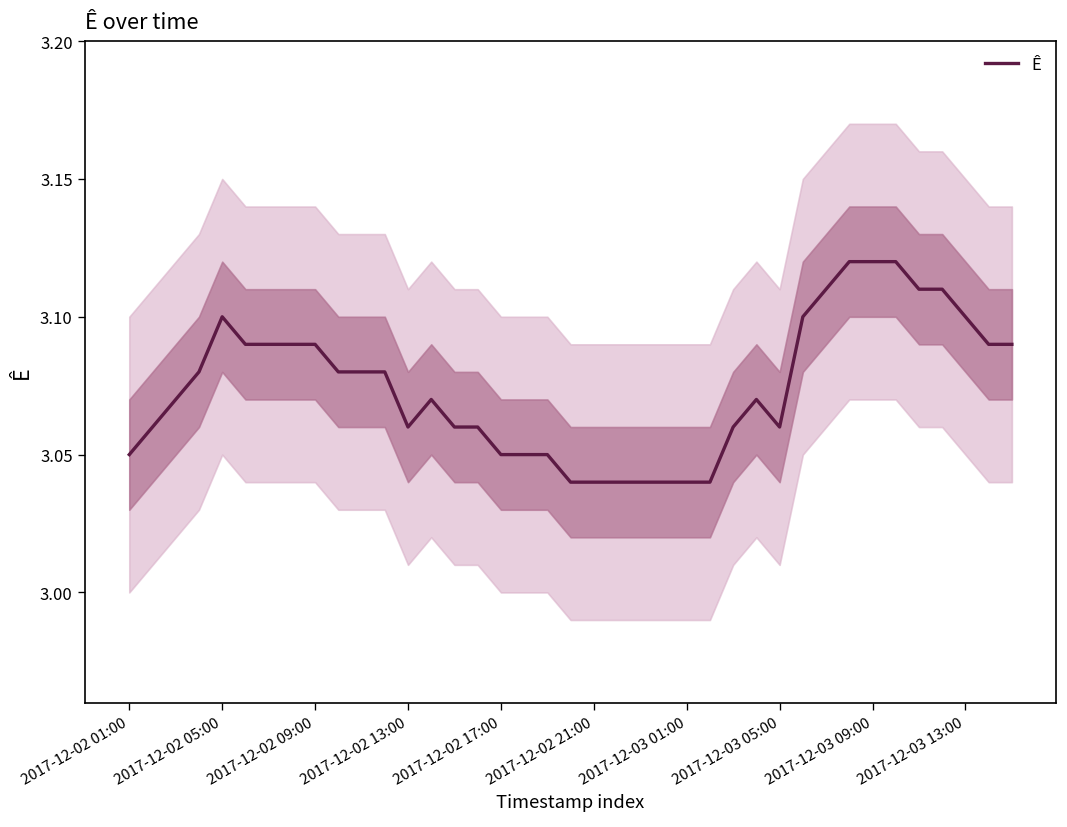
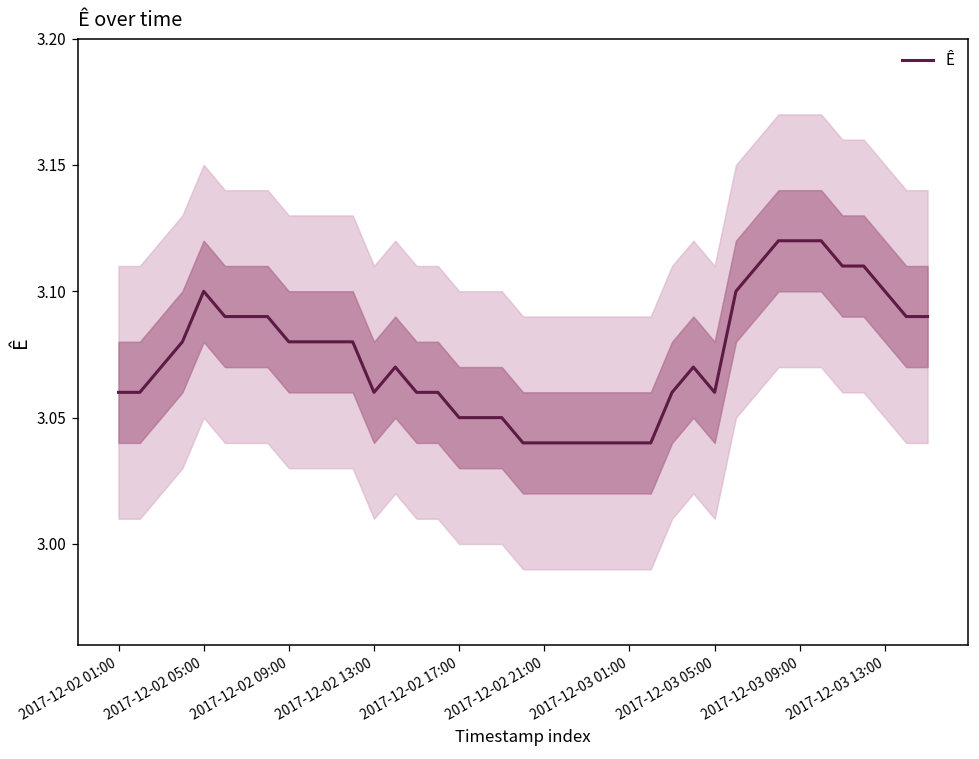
  {
    "Ê": {
-     "2017-12-02 01:00": 3.05,
+     "2017-12-02 01:00": 3.06,
      "2017-12-02 05:00": 3.10,
-     "2017-12-02 09:00": 3.09,
+     "2017-12-02 09:00": 3.08,
      "2017-12-02 13:00": 3.06,
      "2017-12-02 17:00": 3.05,
      "2017-12-02 21:00": 3.04,
      "2017-12-03 01:00": 3.04,
      "2017-12-03 05:00": 3.06,
      "2017-12-03 09:00": 3.12,
      "2017-12-03 13:00": 3.10
    }
  }
